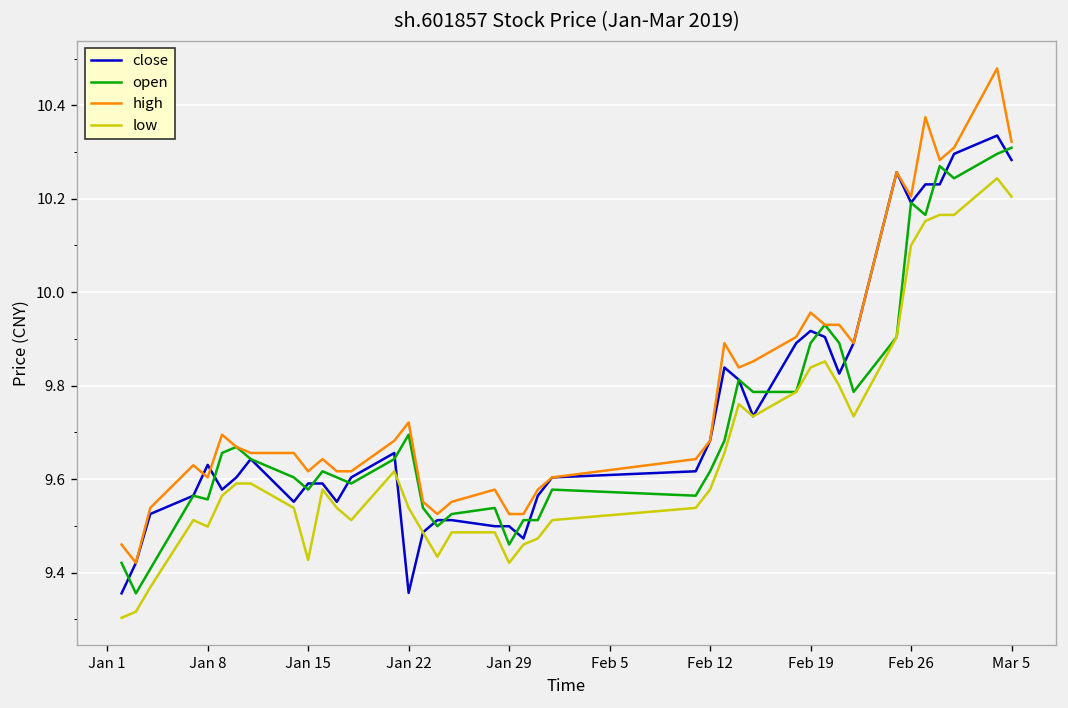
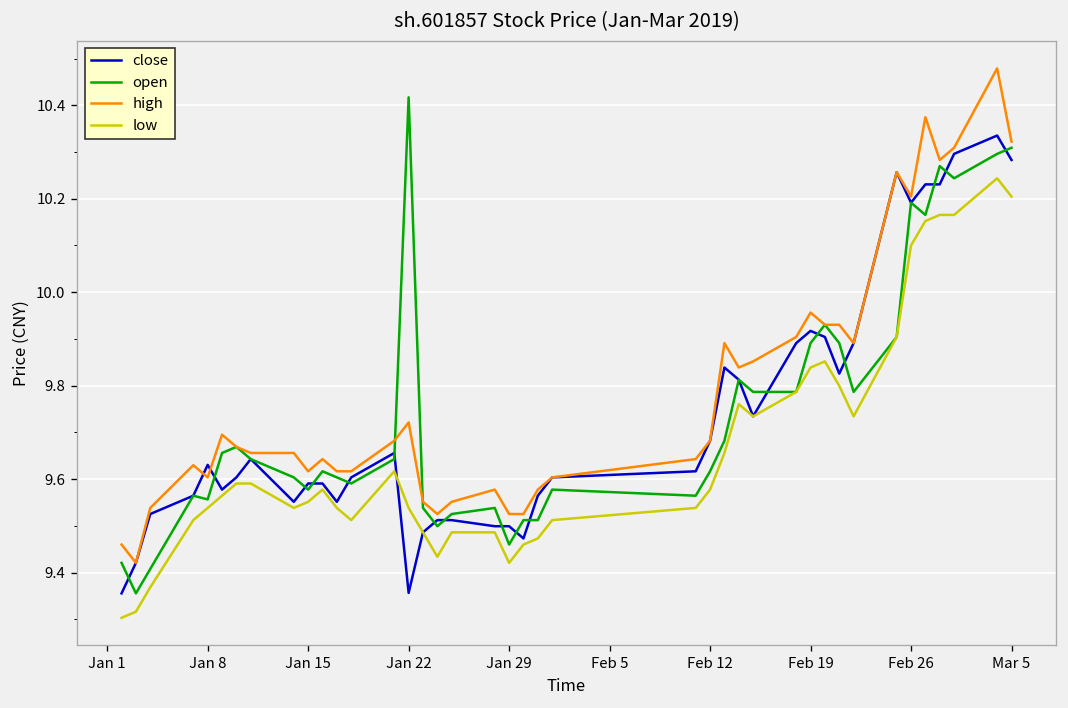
  {
    "close": {
      "Jan 8": 9.63,
      "Jan 15": 9.59,
      "Jan 22": 9.36,
      "Jan 29": 9.50,
      "Feb 19": 9.92,
      "Mar 5": 10.28
    },
    "open": {
      "Jan 8": 9.56,
      "Jan 15": 9.58,
-     "Jan 22": 9.70,
+     "Jan 22": 10.42,
      "Jan 29": 9.46,
      "Feb 12": 9.62,
      "Feb 19": 9.89,
      "Mar 5": 10.31
    },
    "high": {
      "Jan 8": 9.60,
      "Jan 15": 9.62,
      "Jan 22": 9.72,
      "Jan 29": 9.53,
      "Feb 19": 9.96,
      "Feb 26": 10.20,
      "Mar 5": 10.32
    },
    "low": {
-     "Jan 8": 9.50,
-     "Jan 15": 9.43,
+     "Jan 8": 9.54,
+     "Jan 15": 9.55,
      "Jan 22": 9.54,
      "Jan 29": 9.42,
      "Feb 12": 9.58,
      "Feb 19": 9.84,
      "Feb 26": 10.10,
      "Mar 5": 10.20
    }
  }
